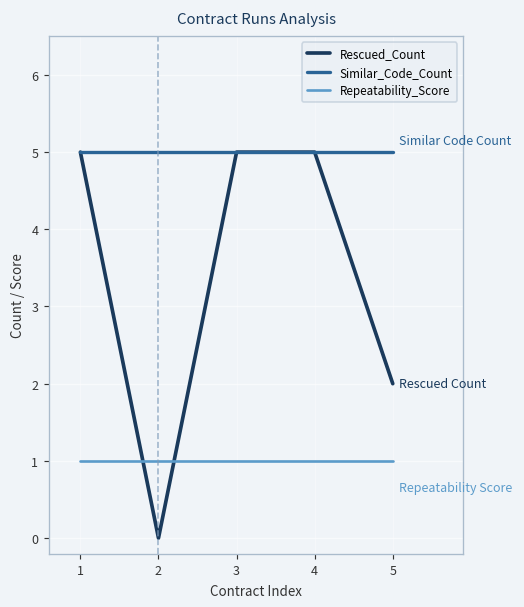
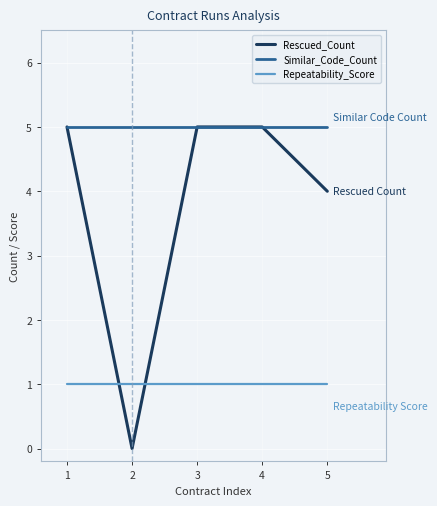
  {
    "Rescued_Count": {
      "2": 0,
-     "5": 2
+     "5": 4
    },
    "Similar_Code_Count": {
      "2": 5,
      "5": 5
    },
    "Repeatability_Score": {
      "1": 1,
      "2": 1,
      "3": 1,
      "4": 1,
      "5": 1
    }
  }
